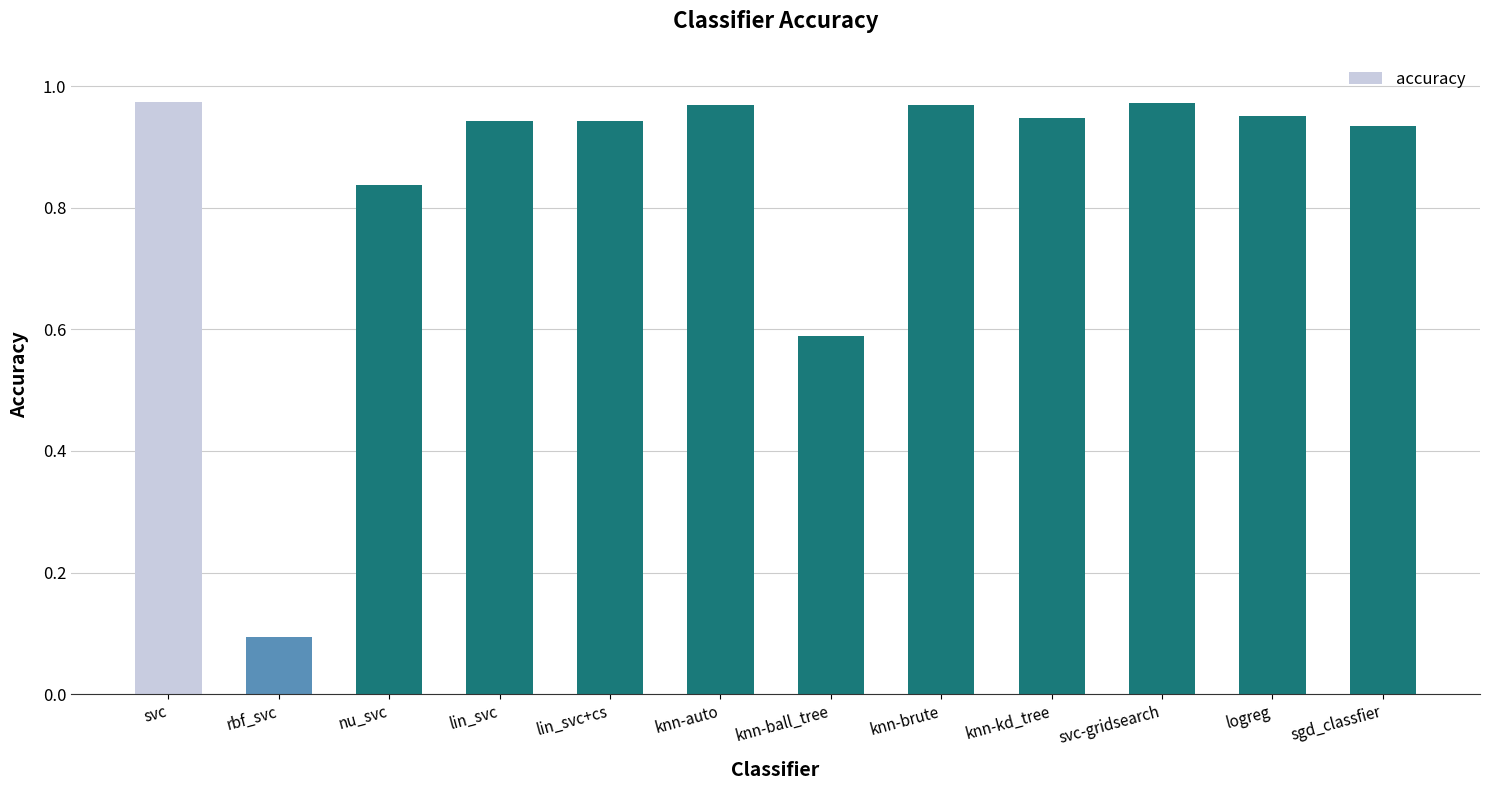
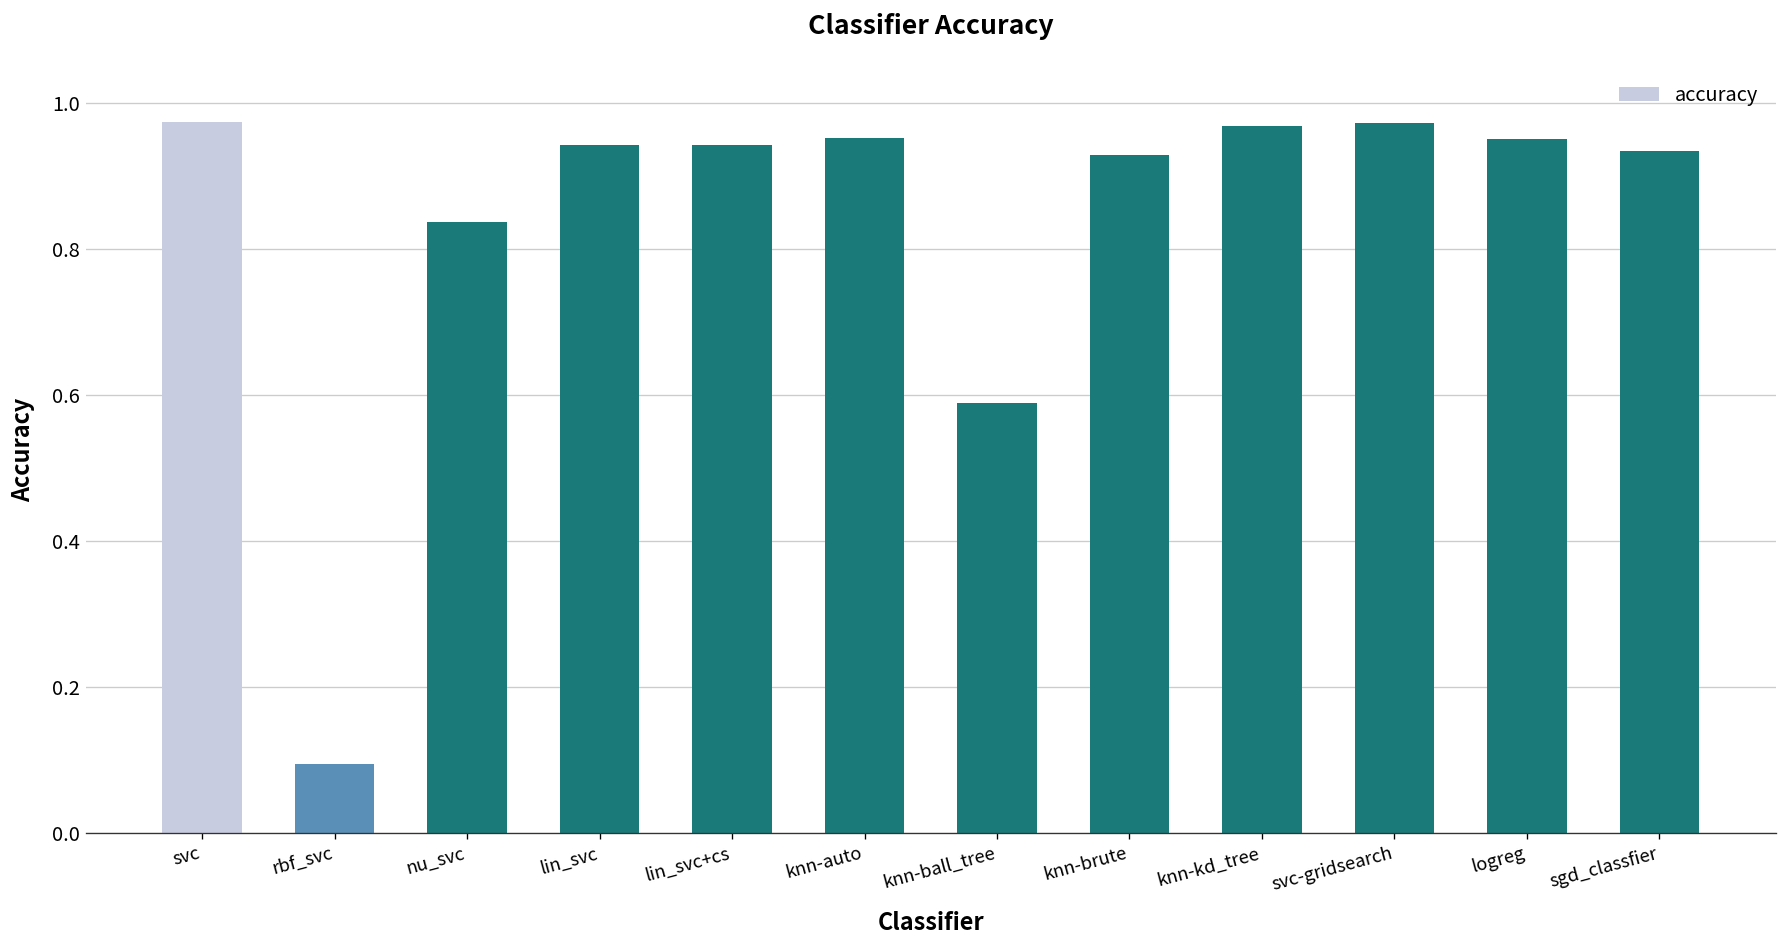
  {
    "svc": 0.97,
    "rbf_svc": 0.09,
    "nu_svc": 0.84,
    "lin_svc": 0.94,
    "lin_svc+cs": 0.94,
-   "knn-auto": 0.97,
+   "knn-auto": 0.95,
    "knn-ball_tree": 0.59,
-   "knn-brute": 0.97,
-   "knn-kd_tree": 0.95,
+   "knn-brute": 0.93,
+   "knn-kd_tree": 0.97,
    "svc-gridsearch": 0.97,
    "logreg": 0.95,
    "sgd_classfier": 0.93
  }
